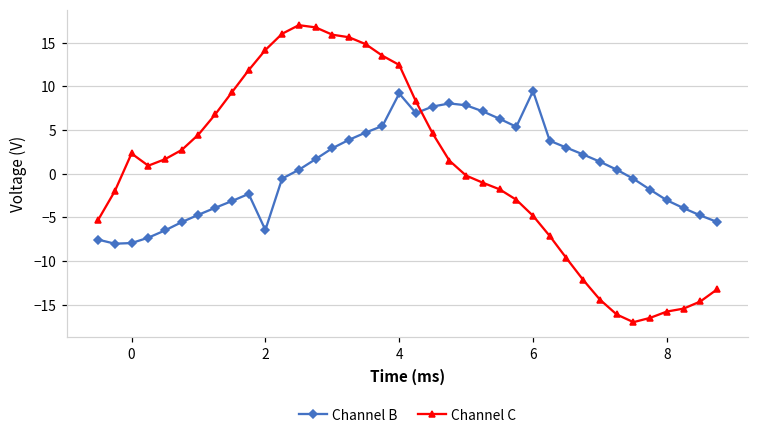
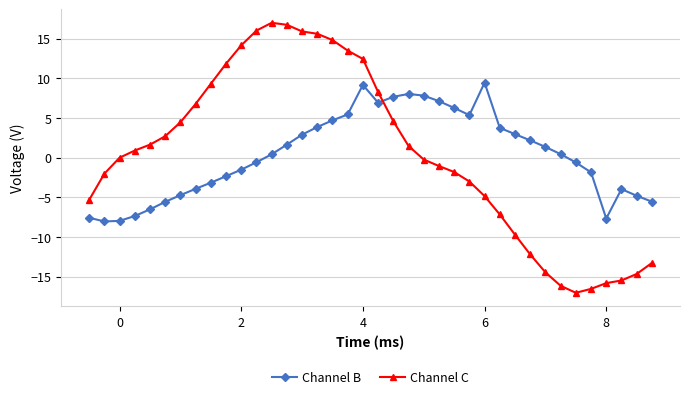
  {
    "Channel B": {
      "0": -8,
-     "2": -6,
+     "2": -2,
      "4": 9,
      "6": 9,
-     "8": -3
+     "8": -8
    },
    "Channel C": {
-     "0": 2,
+     "0": 0,
      "2": 14,
      "4": 12,
      "6": -5,
      "8": -16
    }
  }
